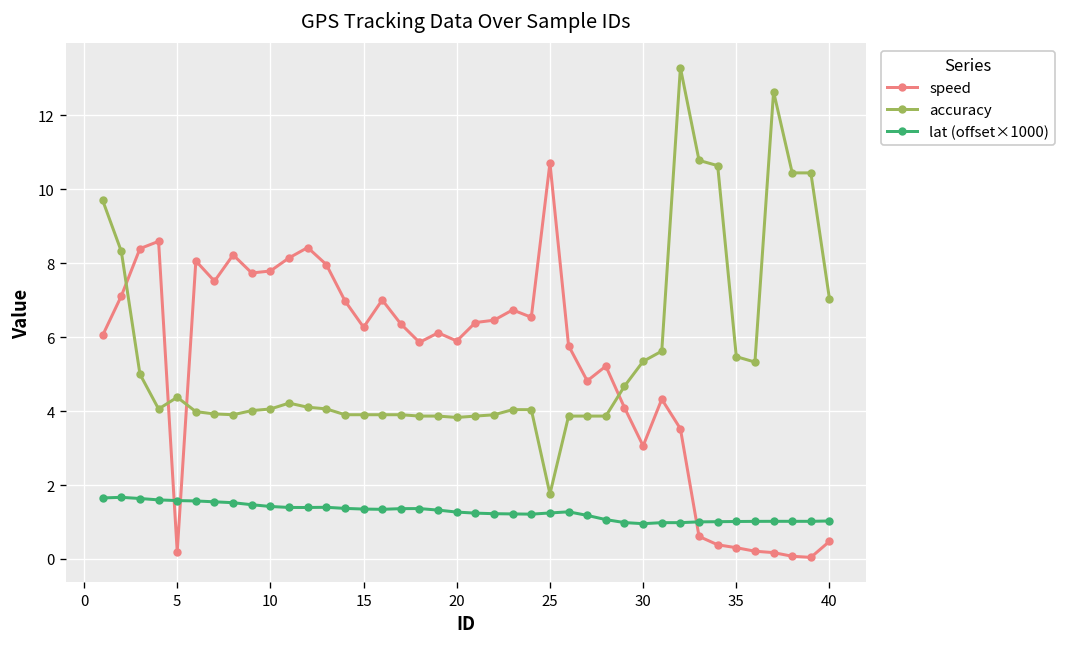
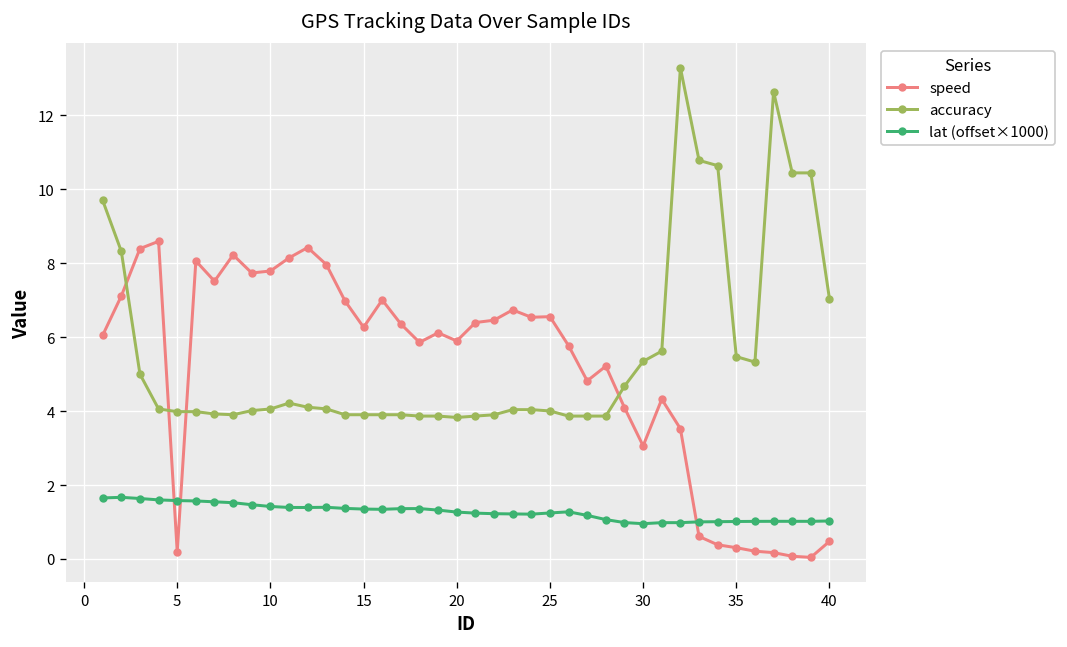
  {
    "speed": {
      "5": 0.2,
      "10": 7.8,
      "15": 6.3,
      "20": 5.9,
-     "25": 10.7,
+     "25": 6.6,
      "30": 3.1,
      "35": 0.3,
      "40": 0.5
    },
    "accuracy": {
-     "5": 4.4,
+     "5": 4.0,
      "10": 4.1,
      "15": 3.9,
      "20": 3.8,
-     "25": 1.8,
+     "25": 4.0,
      "30": 5.3,
      "35": 5.5,
      "40": 7.0
    },
    "lat (offset×1000)": {
      "5": 1.6,
      "10": 1.4,
      "15": 1.3,
      "20": 1.3,
      "25": 1.2,
      "30": 1.0,
      "35": 1.0,
      "40": 1.0
    }
  }
